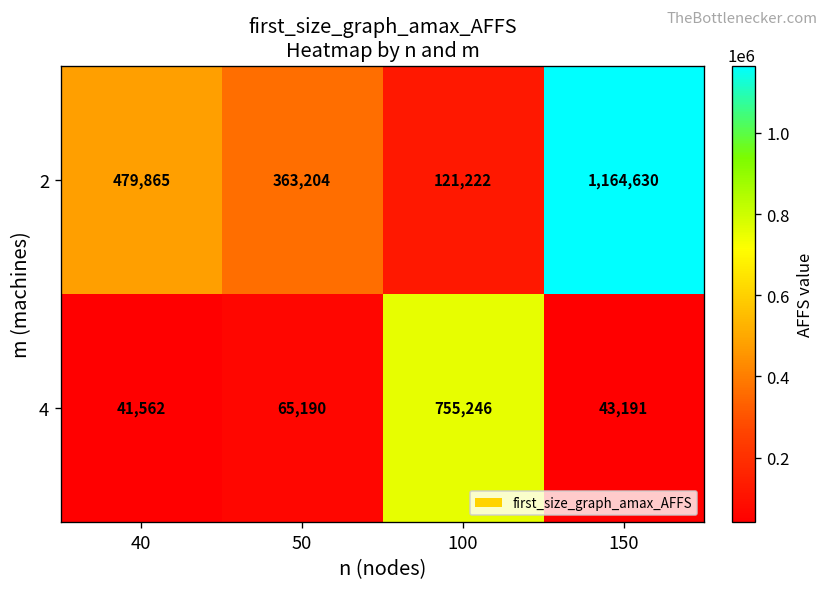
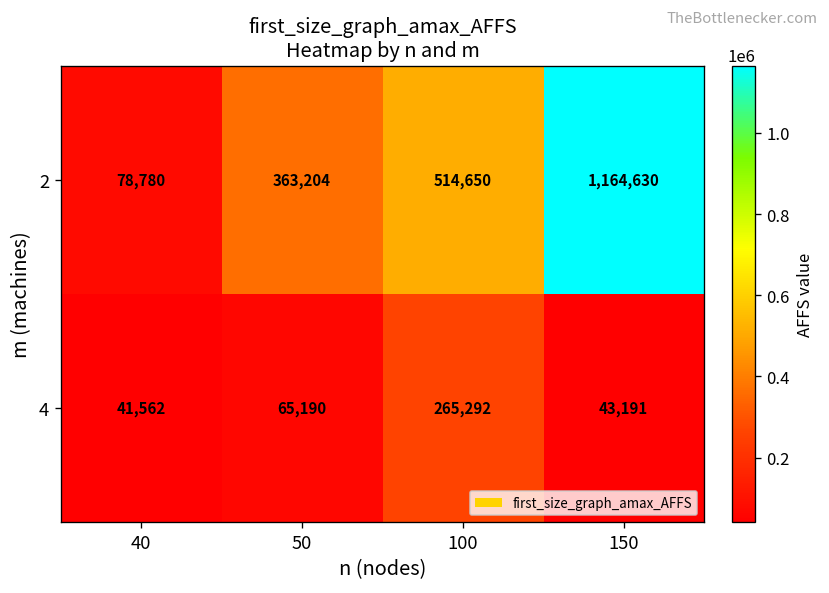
  {
    "2": {
-     "40": "479,865",
+     "40": "78,780",
      "50": "363,204",
-     "100": "121,222",
+     "100": "514,650",
      "150": "1,164,630"
    },
    "4": {
      "40": "41,562",
      "50": "65,190",
-     "100": "755,246",
+     "100": "265,292",
      "150": "43,191"
    }
  }
